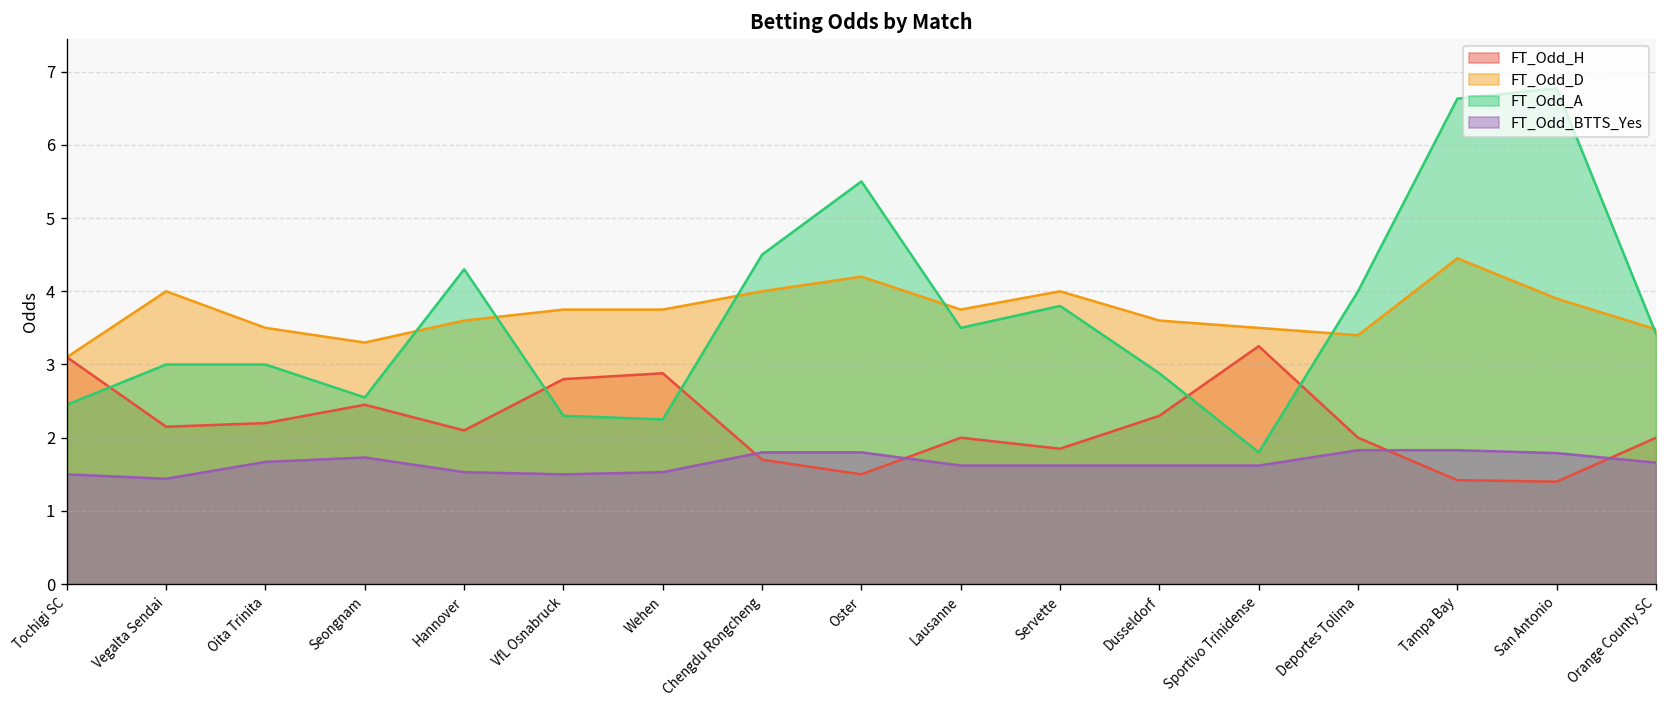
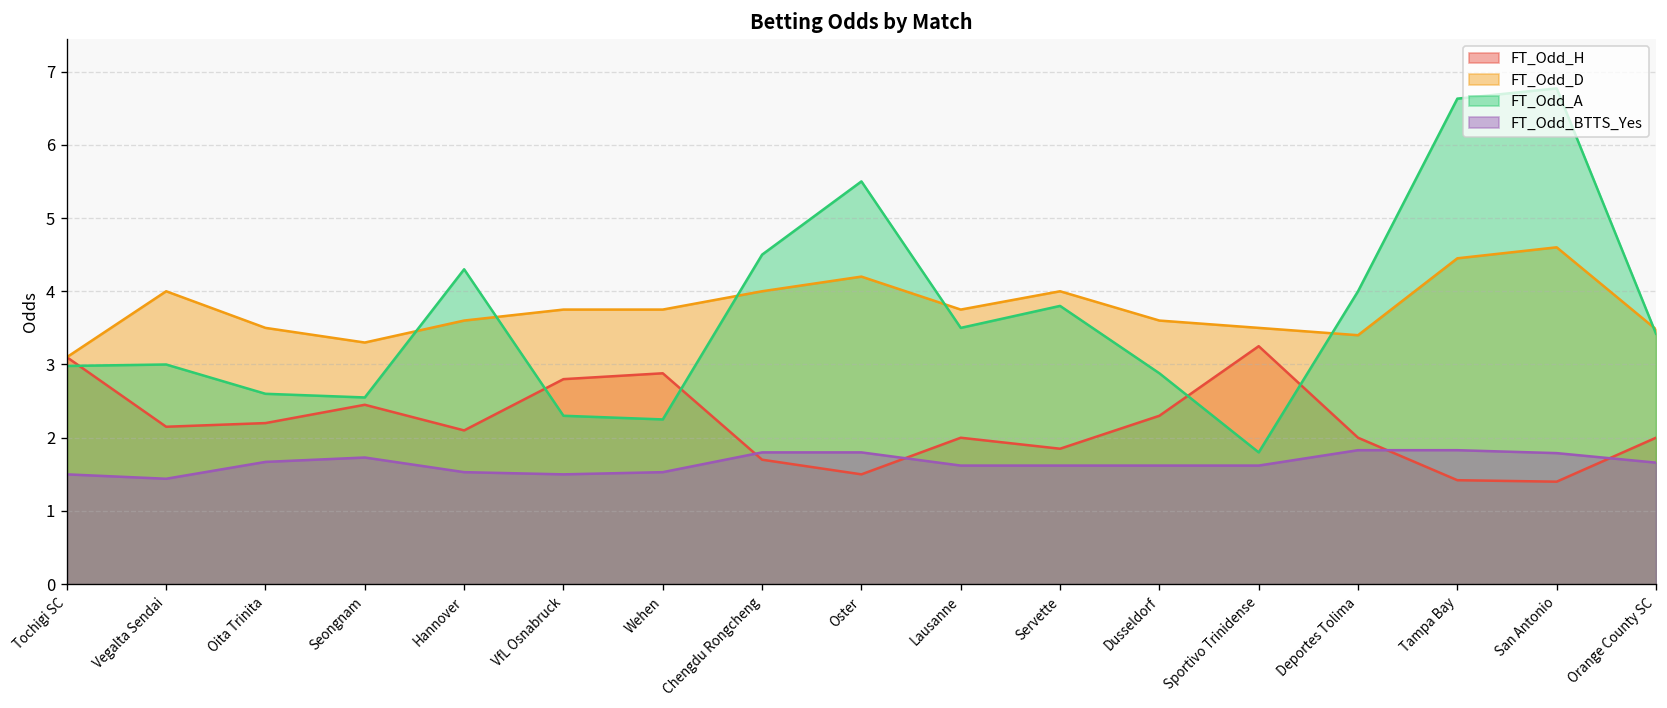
  {
    "FT_Odd_H": {
      "Vegalta Sendai": 2.2,
      "Oita Trinita": 2.2,
      "Seongnam": 2.5,
      "Hannover": 2.1,
      "VfL Osnabruck": 2.8,
      "Wehen": 2.9,
      "Chengdu Rongcheng": 1.7,
      "Oster": 1.5,
      "Lausanne": 2.0,
      "Servette": 1.9,
      "Dusseldorf": 2.3,
      "Sportivo Trinidense": 3.3,
      "Deportes Tolima": 2.0,
      "Tampa Bay": 1.4,
      "San Antonio": 1.4,
      "Orange County SC": 2.0
    },
    "FT_Odd_D": {
      "Vegalta Sendai": 4.0,
      "Oita Trinita": 3.5,
      "Seongnam": 3.3,
      "Hannover": 3.6,
      "VfL Osnabruck": 3.8,
      "Wehen": 3.8,
      "Chengdu Rongcheng": 4.0,
      "Oster": 4.2,
      "Lausanne": 3.8,
      "Servette": 4.0,
      "Dusseldorf": 3.6,
      "Sportivo Trinidense": 3.5,
      "Deportes Tolima": 3.4,
      "Tampa Bay": 4.5,
-     "San Antonio": 3.9,
+     "San Antonio": 4.6,
      "Orange County SC": 3.5
    },
    "FT_Odd_A": {
-     "Tochigi SC": 2.5,
+     "Tochigi SC": 3.0,
      "Vegalta Sendai": 3.0,
-     "Oita Trinita": 3.0,
+     "Oita Trinita": 2.6,
      "Seongnam": 2.6,
      "Hannover": 4.3,
      "VfL Osnabruck": 2.3,
      "Wehen": 2.3,
      "Chengdu Rongcheng": 4.5,
      "Oster": 5.5,
      "Lausanne": 3.5,
      "Servette": 3.8,
      "Dusseldorf": 2.9,
      "Sportivo Trinidense": 1.8,
      "Deportes Tolima": 4.0,
      "Tampa Bay": 6.6,
      "Orange County SC": 3.4
    },
    "FT_Odd_BTTS_Yes": {
      "Tochigi SC": 1.5,
      "Vegalta Sendai": 1.4,
      "Oita Trinita": 1.7,
      "Seongnam": 1.7,
      "Hannover": 1.5,
      "VfL Osnabruck": 1.5,
      "Wehen": 1.5,
      "Chengdu Rongcheng": 1.8,
      "Oster": 1.8,
      "Lausanne": 1.6,
      "Servette": 1.6,
      "Dusseldorf": 1.6,
      "Sportivo Trinidense": 1.6,
      "Deportes Tolima": 1.8,
      "Tampa Bay": 1.8,
      "San Antonio": 1.8,
      "Orange County SC": 1.7
    }
  }
